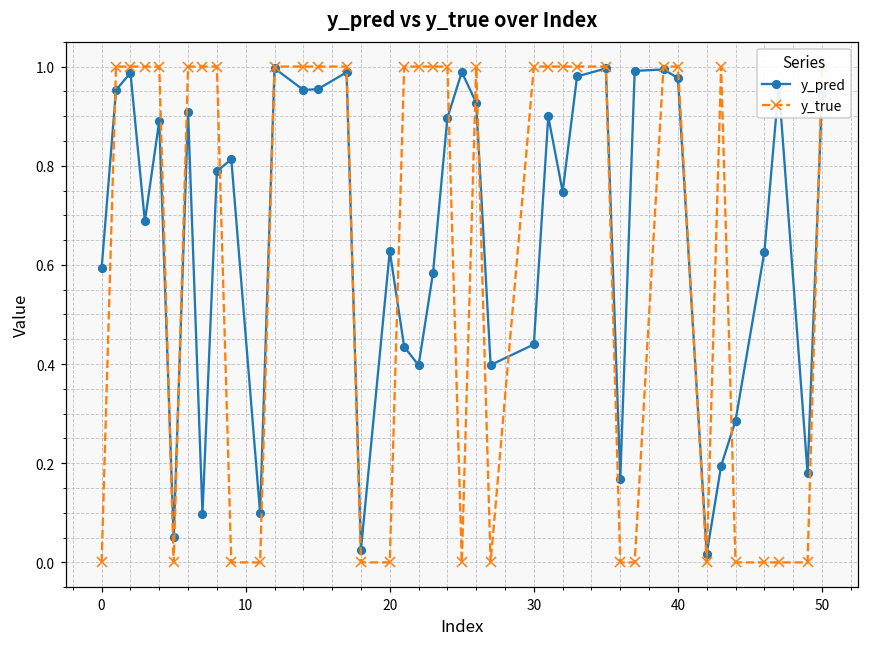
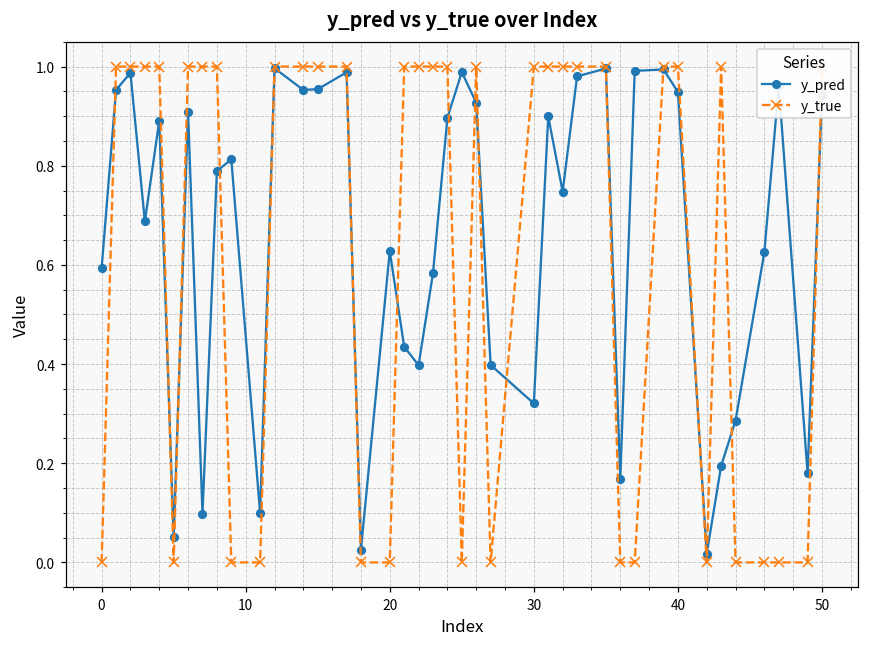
  {
    "y_pred": {
      "0": 0.59,
      "20": 0.63,
-     "30": 0.44,
-     "40": 0.98
+     "30": 0.32,
+     "40": 0.95
    },
    "y_true": {
      "0": 0.00,
      "20": 0.00,
      "30": 1.00,
      "40": 1.00
    }
  }
